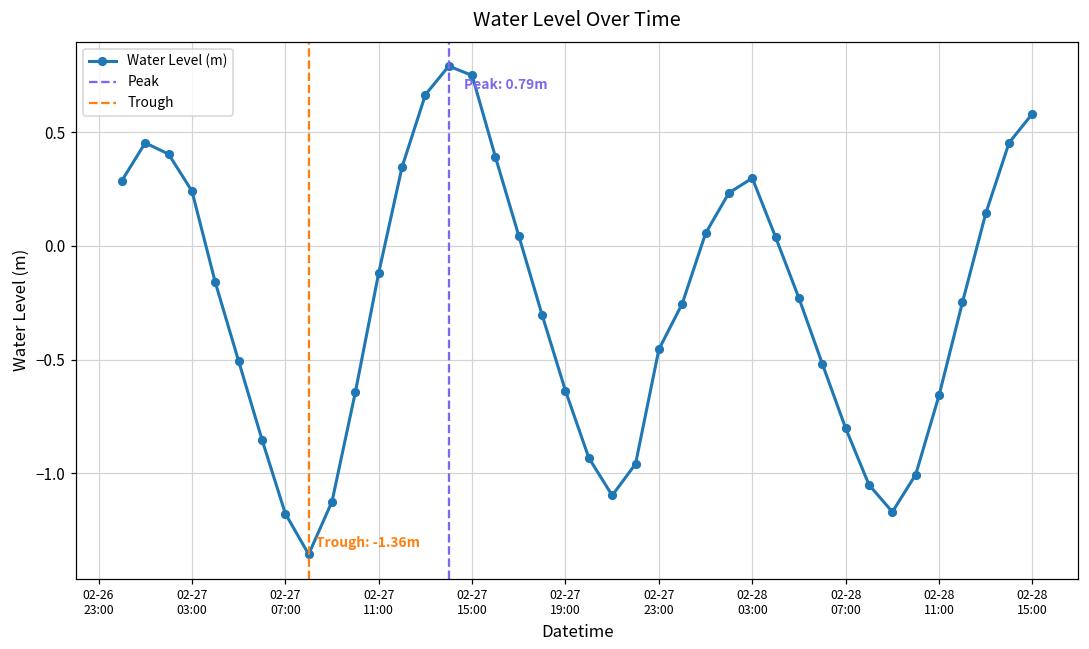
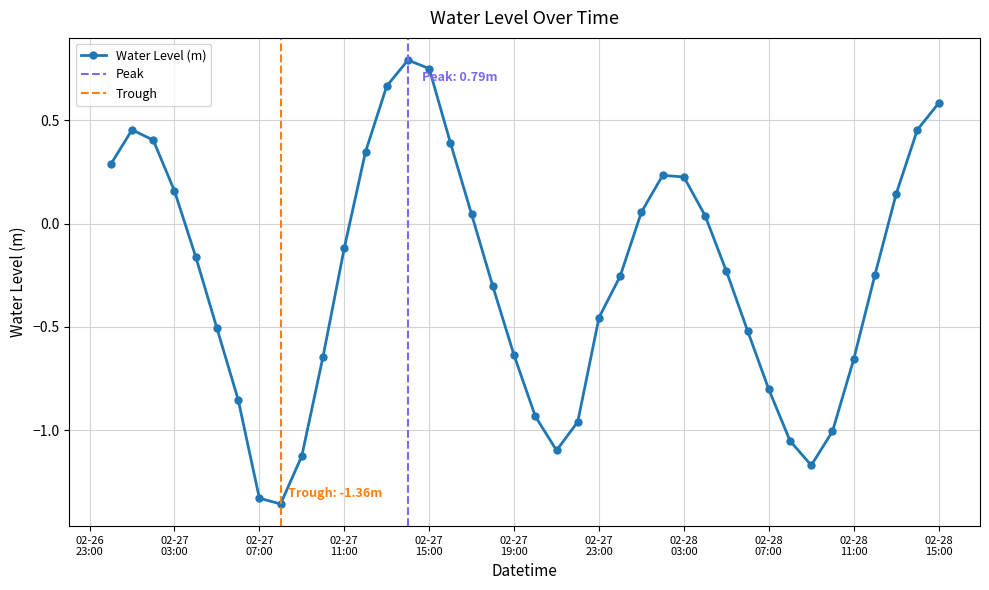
  {
-   "02-27 03:00": 0.24,
-   "02-27 07:00": -1.18,
+   "02-27 03:00": 0.16,
+   "02-27 07:00": -1.33,
    "02-27 11:00": -0.12,
    "02-27 19:00": -0.64,
    "02-27 23:00": -0.45,
-   "02-28 03:00": 0.30,
+   "02-28 03:00": 0.23,
    "02-28 07:00": -0.80,
    "02-28 11:00": -0.66,
    "02-28 15:00": 0.58
  }
